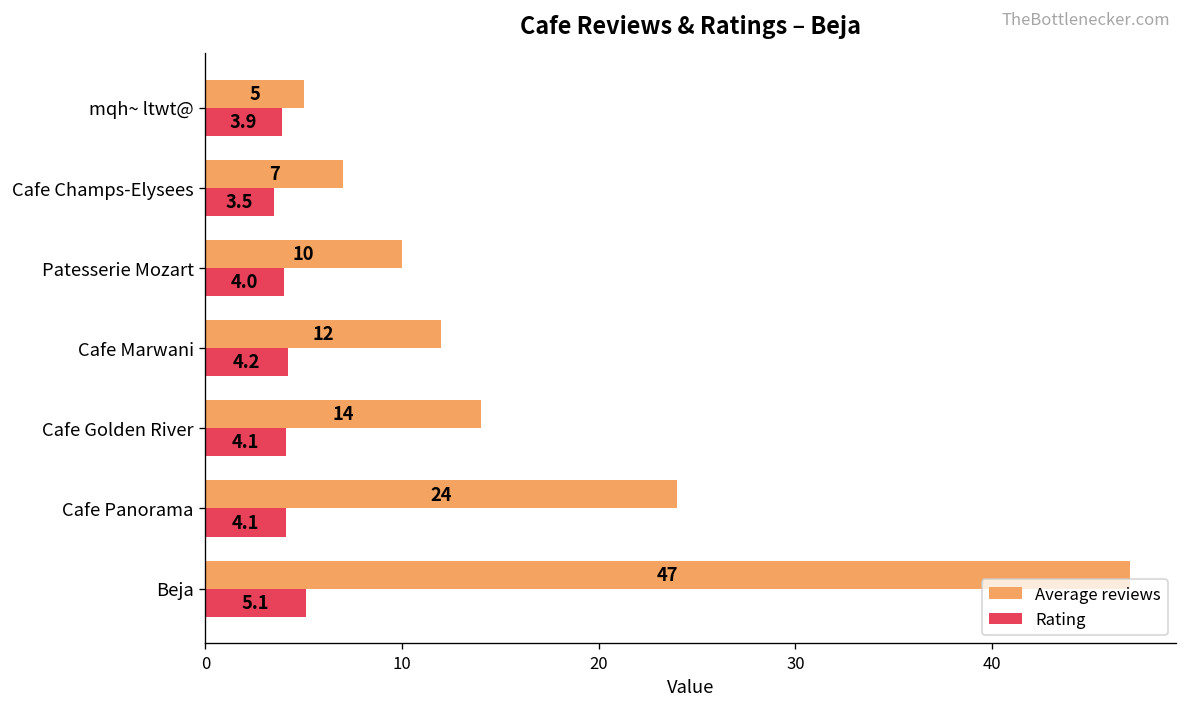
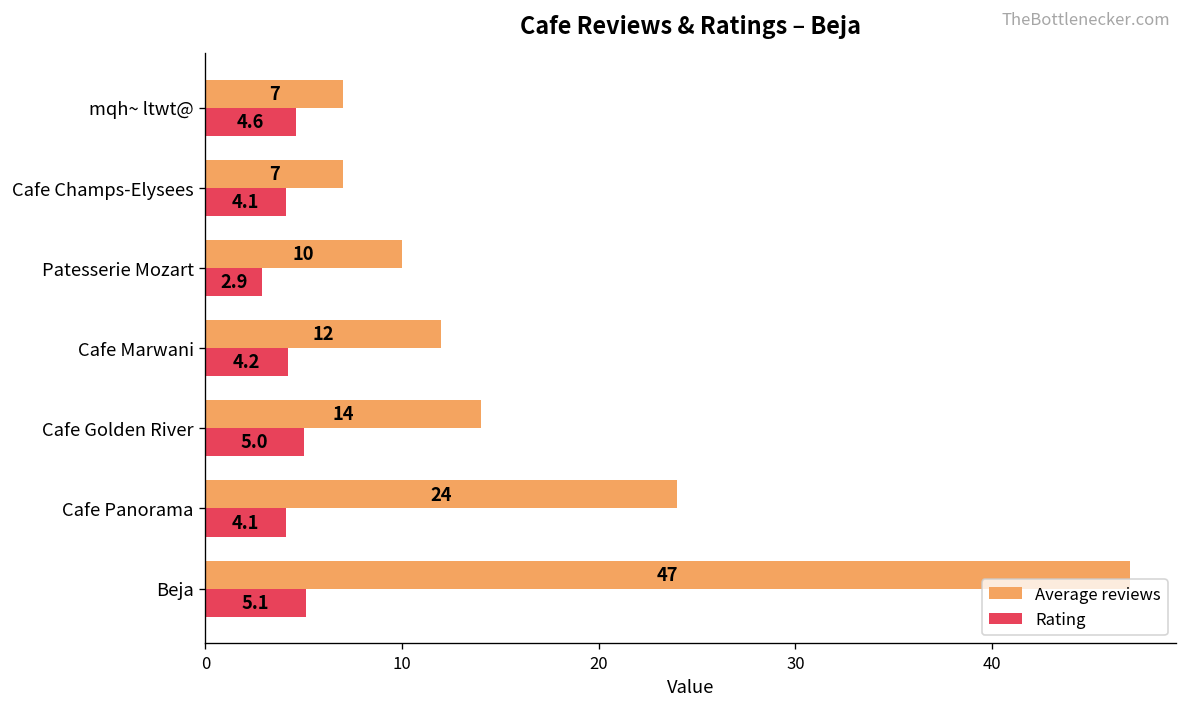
  {
    "Average reviews": {
-     "mqh~ ltwt@": 5,
+     "mqh~ ltwt@": 7,
      "Cafe Champs-Elysees": 7,
      "Patesserie Mozart": 10,
      "Cafe Marwani": 12,
      "Cafe Golden River": 14,
      "Cafe Panorama": 24,
      "Beja": 47
    },
    "Rating": {
-     "mqh~ ltwt@": 3.9,
-     "Cafe Champs-Elysees": 3.5,
-     "Patesserie Mozart": 4.0,
+     "mqh~ ltwt@": 4.6,
+     "Cafe Champs-Elysees": 4.1,
+     "Patesserie Mozart": 2.9,
      "Cafe Marwani": 4.2,
-     "Cafe Golden River": 4.1,
+     "Cafe Golden River": 5.0,
      "Cafe Panorama": 4.1,
      "Beja": 5.1
    }
  }
